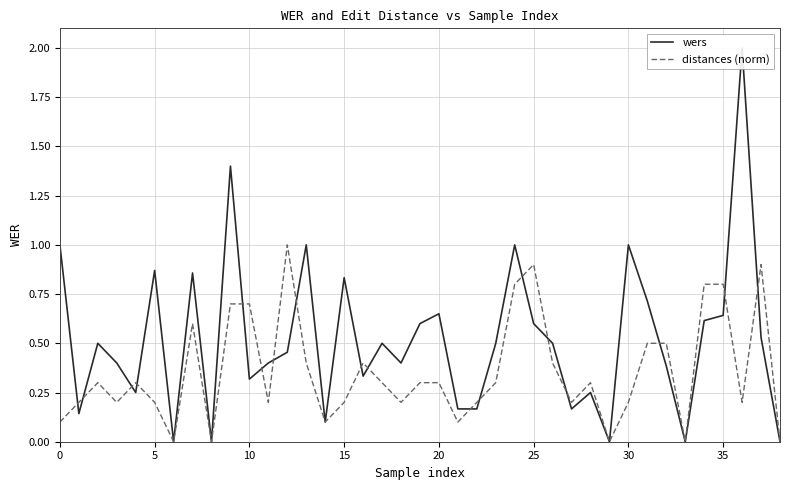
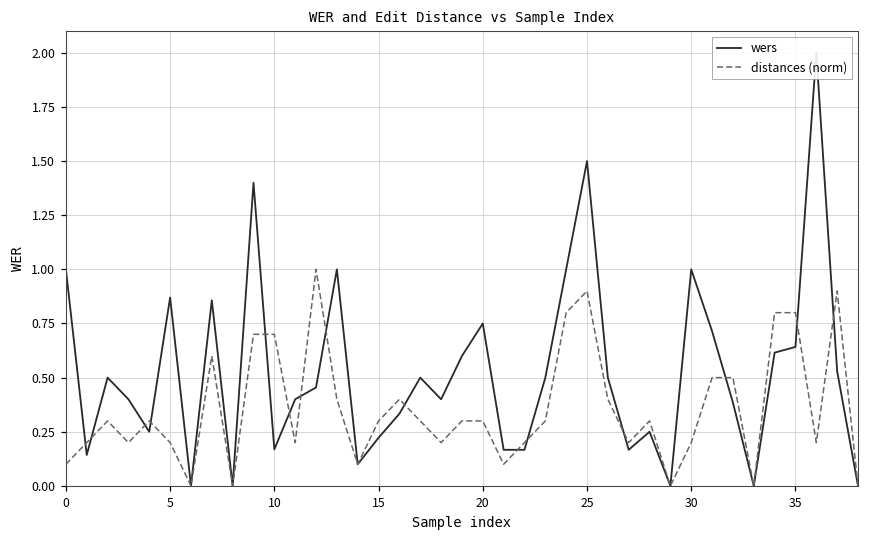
  {
    "wers": {
      "0": 1.00,
      "5": 0.87,
-     "10": 0.32,
-     "15": 0.83,
-     "20": 0.65,
-     "25": 0.6,
+     "10": 0.17,
+     "15": 0.22,
+     "20": 0.75,
+     "25": 1.5,
      "30": 1.00,
      "35": 0.64
    },
    "distances (norm)": {
      "0": 0.10,
      "5": 0.20,
      "10": 0.70,
-     "15": 0.20,
+     "15": 0.30,
      "20": 0.30,
      "25": 0.90,
      "30": 0.20,
      "35": 0.80
    }
  }
